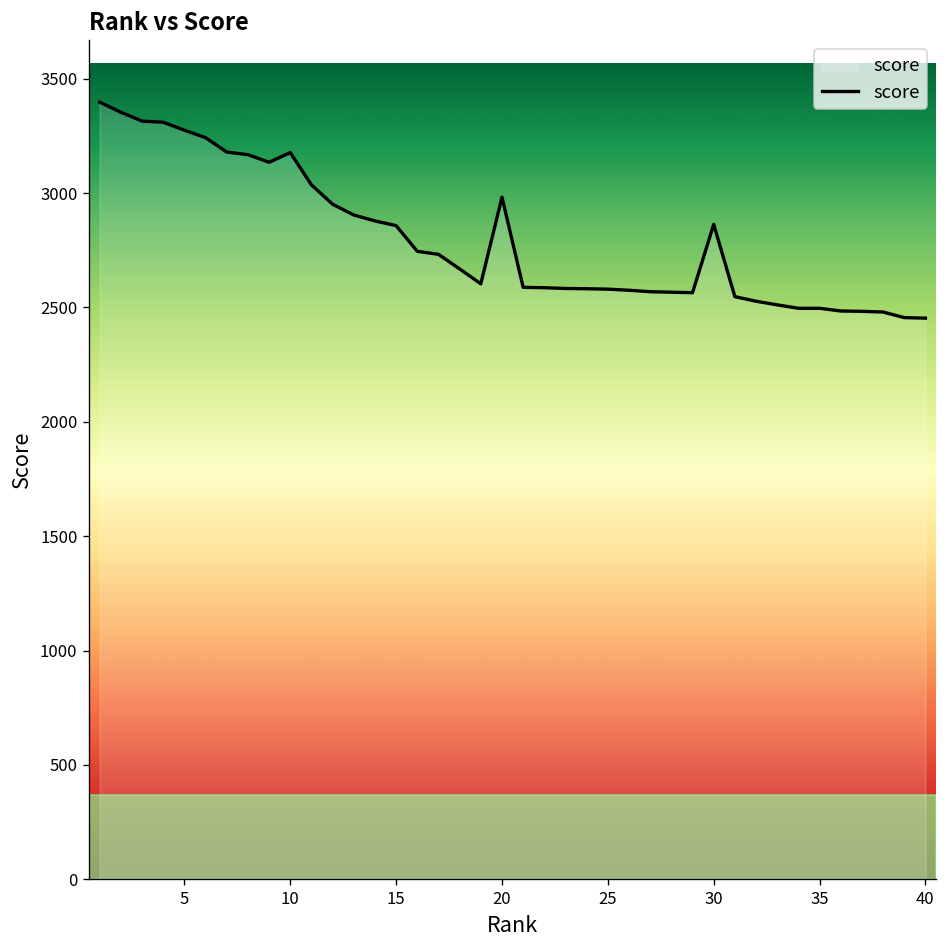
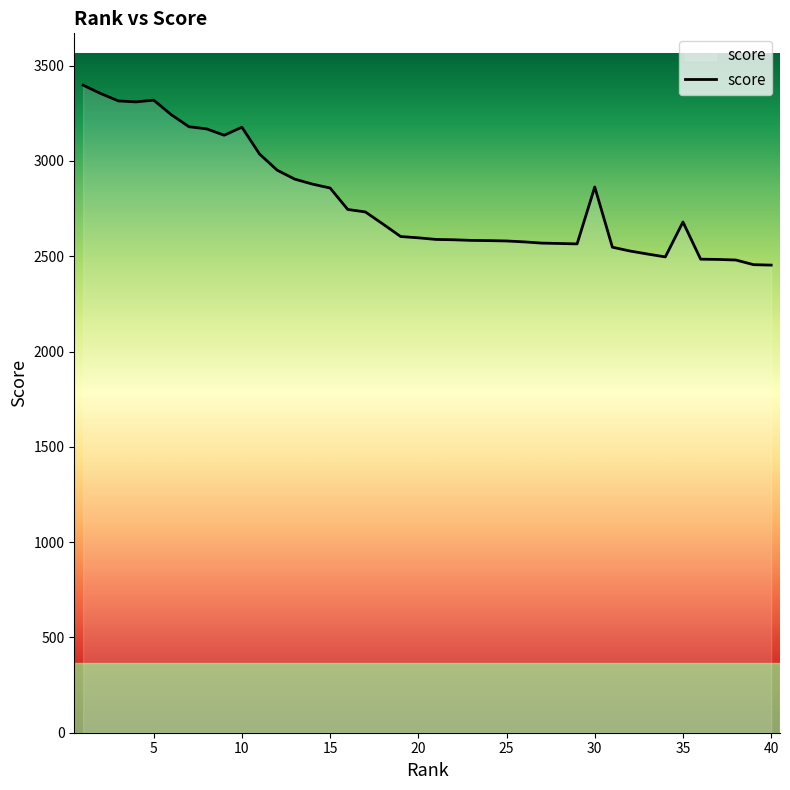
  {
-   "5": 3270,
+   "5": 3320,
    "10": 3180,
    "15": 2860,
-   "20": 2980,
+   "20": 2600,
    "25": 2580,
    "30": 2860,
-   "35": 2500,
+   "35": 2680,
    "40": 2450
  }
